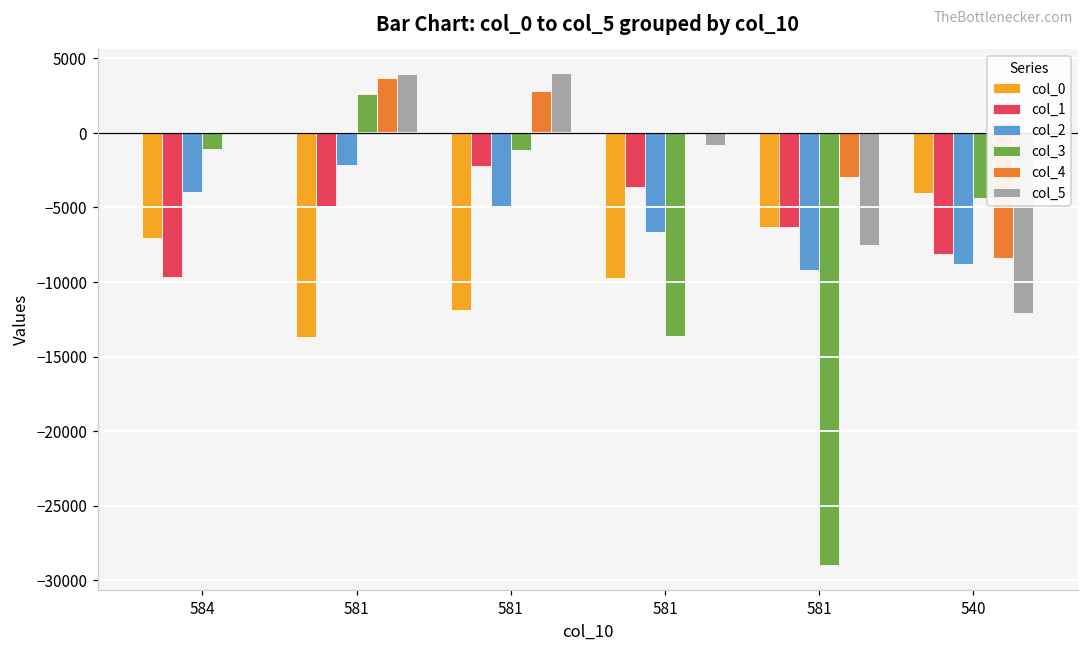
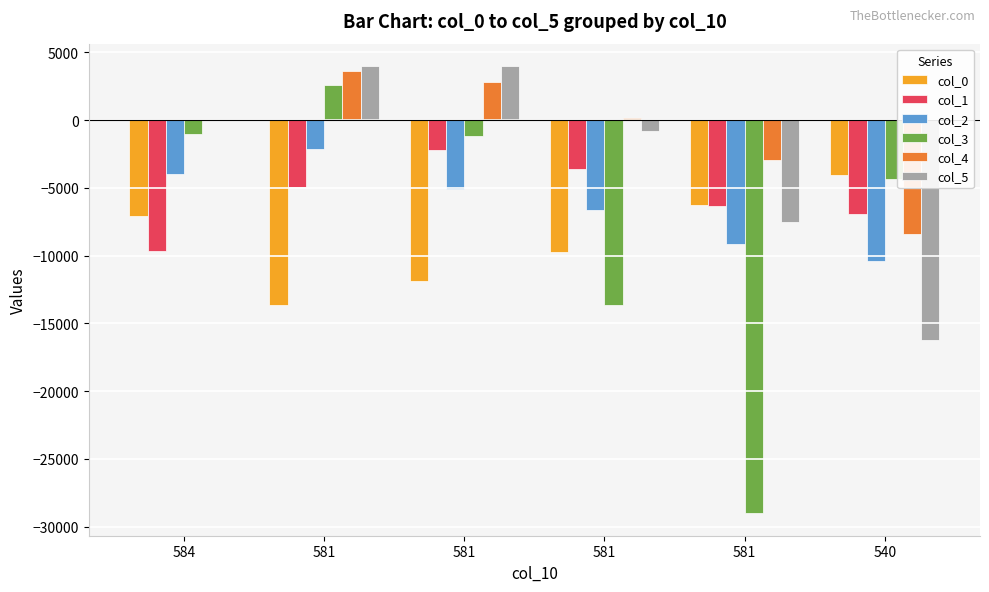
  {
    "col_1": {
      "584": -9600,
-     "540": -8100
+     "540": -6900
    },
    "col_2": {
      "584": -3900,
-     "540": -8800
+     "540": -10400
    },
    "col_3": {
      "584": -1100,
      "540": -4400
    },
    "col_5": {
-     "540": -12100
+     "540": -16200
    }
  }
